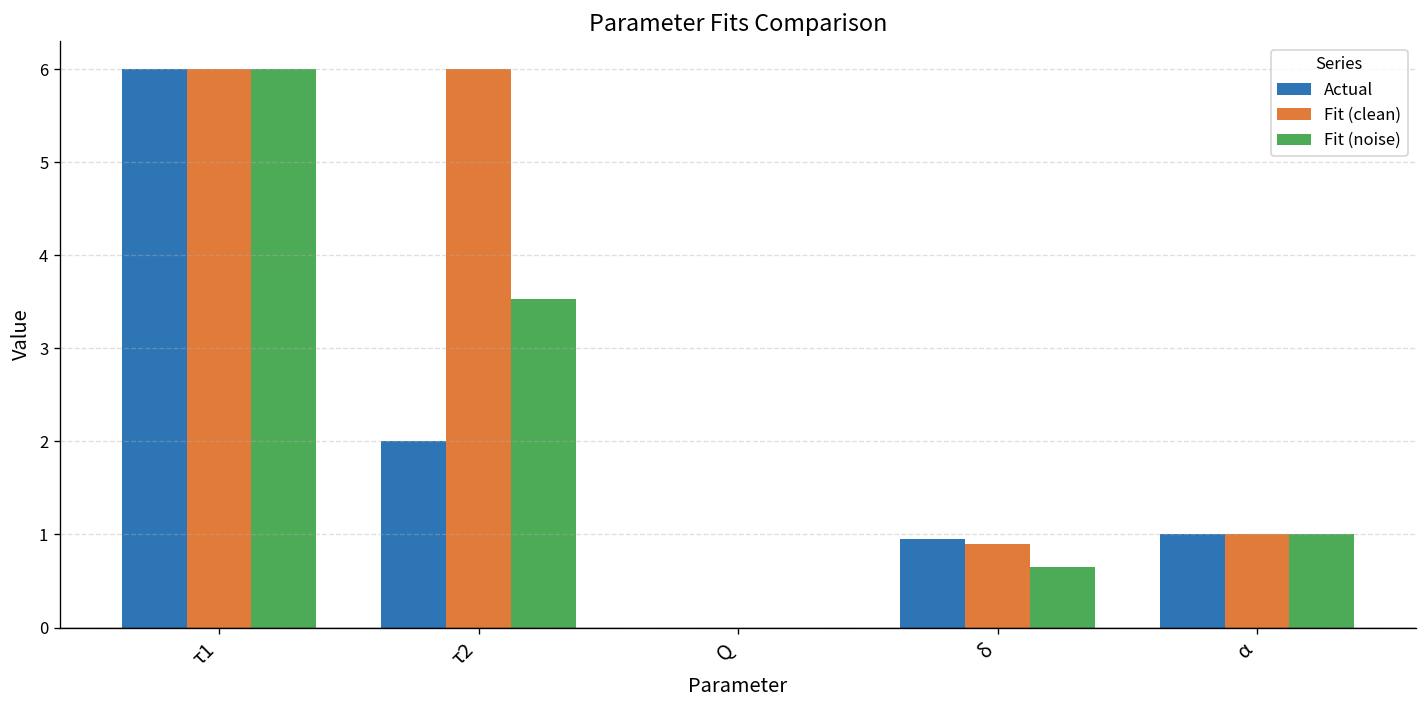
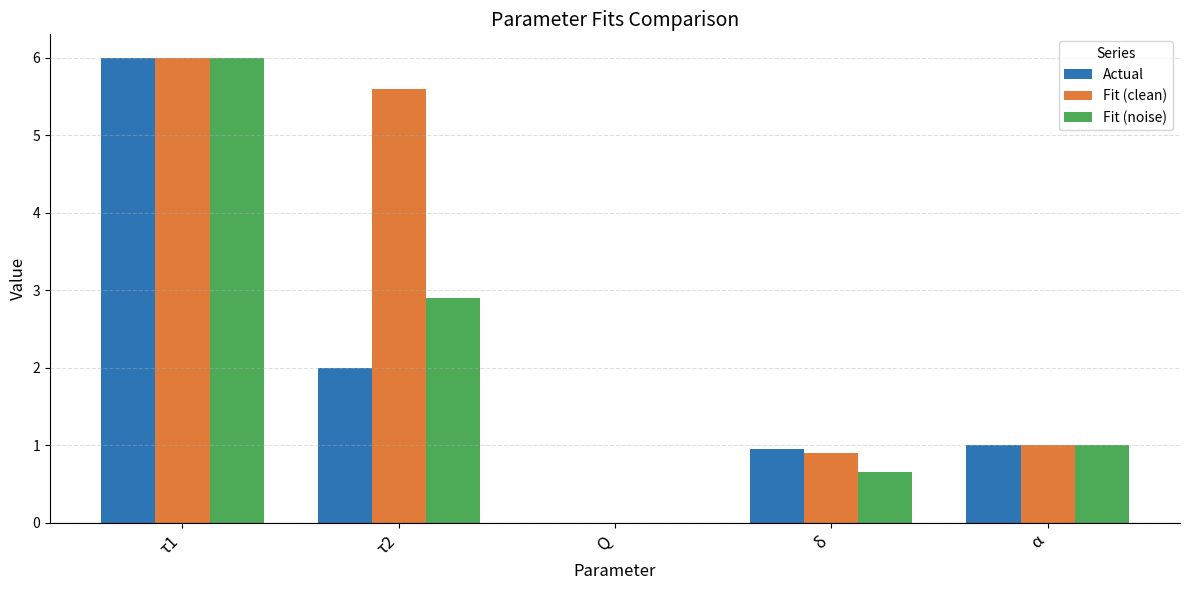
  {
    "Actual": {
      "τ1": 6.0,
      "τ2": 2.0,
      "δ": 1.0,
      "α": 1.0
    },
    "Fit (clean)": {
      "τ1": 6.0,
-     "τ2": 6.0,
+     "τ2": 5.6,
      "δ": 0.9,
      "α": 1.0
    },
    "Fit (noise)": {
      "τ1": 6.0,
-     "τ2": 3.5,
+     "τ2": 2.9,
      "δ": 0.7,
      "α": 1.0
    }
  }
